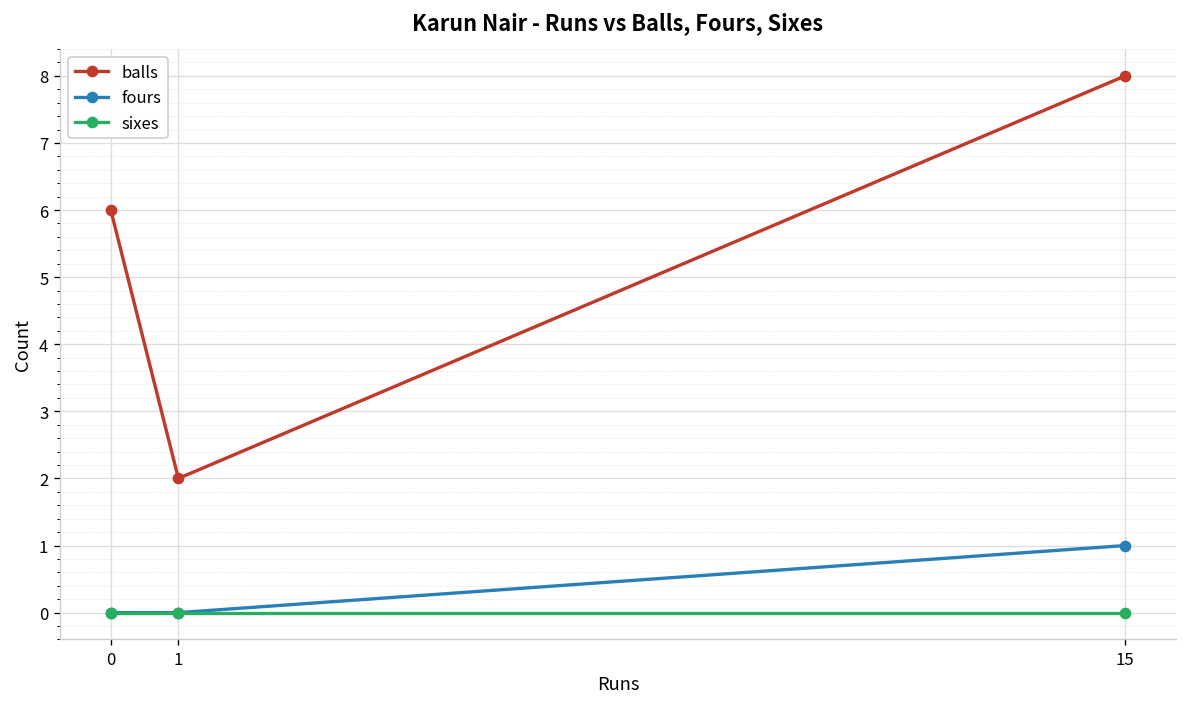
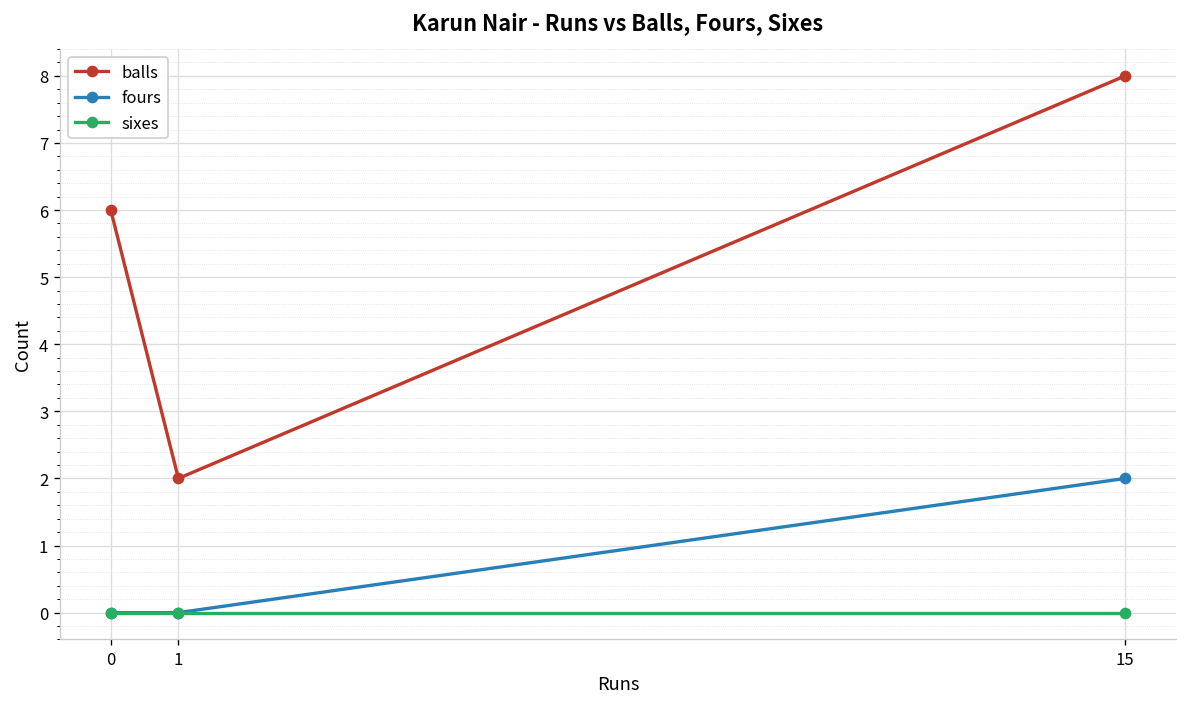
  {
    "balls": {
      "0": 6,
      "1": 2,
      "15": 8
    },
    "fours": {
-     "15": 1
+     "15": 2
    },
    "sixes": {
      "15": 0
    }
  }
